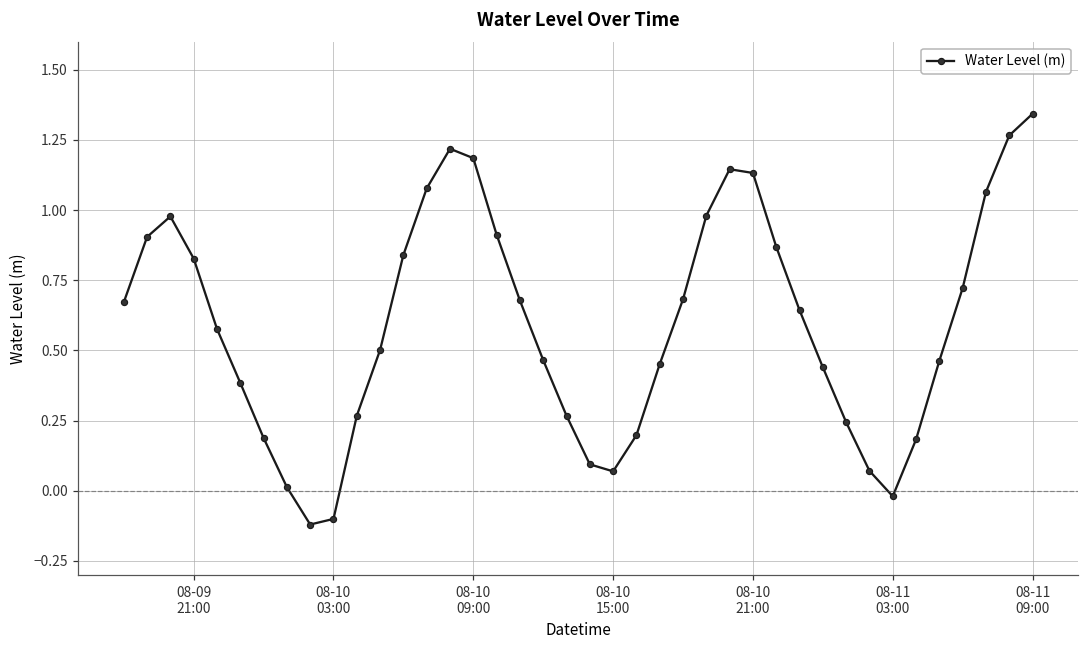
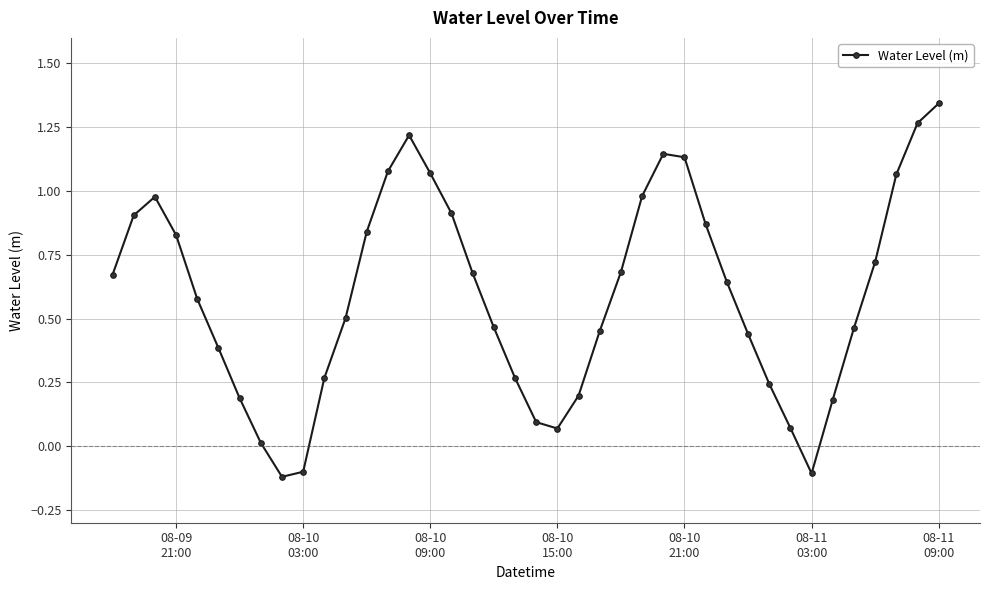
  {
    "08-09 21:00": 0.83,
    "08-10 03:00": -0.10,
-   "08-10 09:00": 1.19,
+   "08-10 09:00": 1.07,
    "08-10 15:00": 0.07,
    "08-10 21:00": 1.13,
-   "08-11 03:00": -0.02,
+   "08-11 03:00": -0.11,
    "08-11 09:00": 1.34
  }
